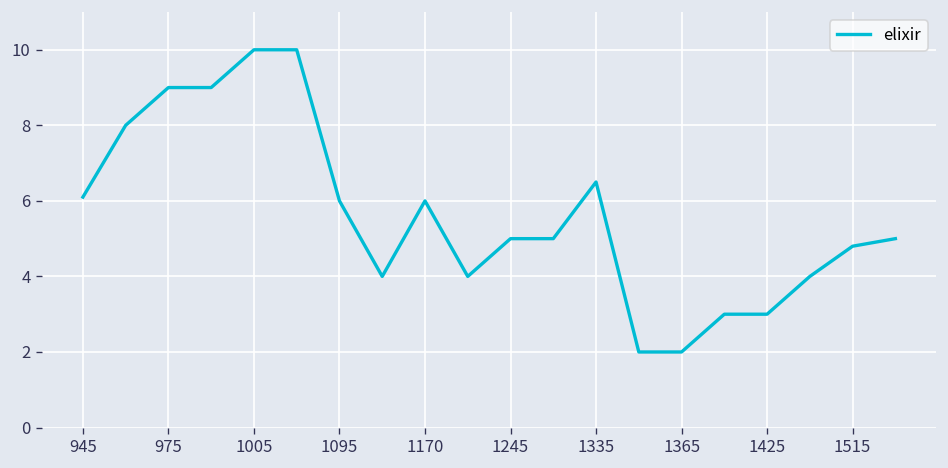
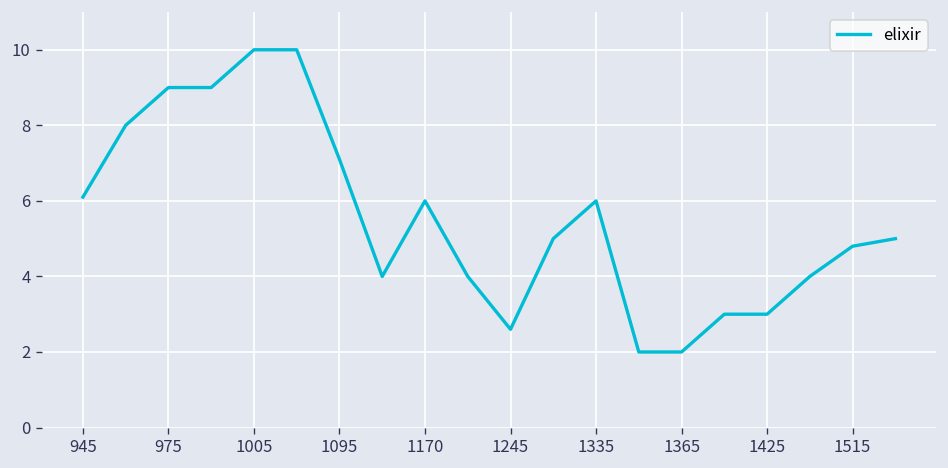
  {
    "945": 6.1,
    "975": 9.0,
    "1005": 10.0,
-   "1095": 6.0,
+   "1095": 7.1,
    "1170": 6.0,
-   "1245": 5.0,
-   "1335": 6.5,
+   "1245": 2.6,
+   "1335": 6.0,
    "1365": 2.0,
    "1425": 3.0,
    "1515": 4.8
  }
